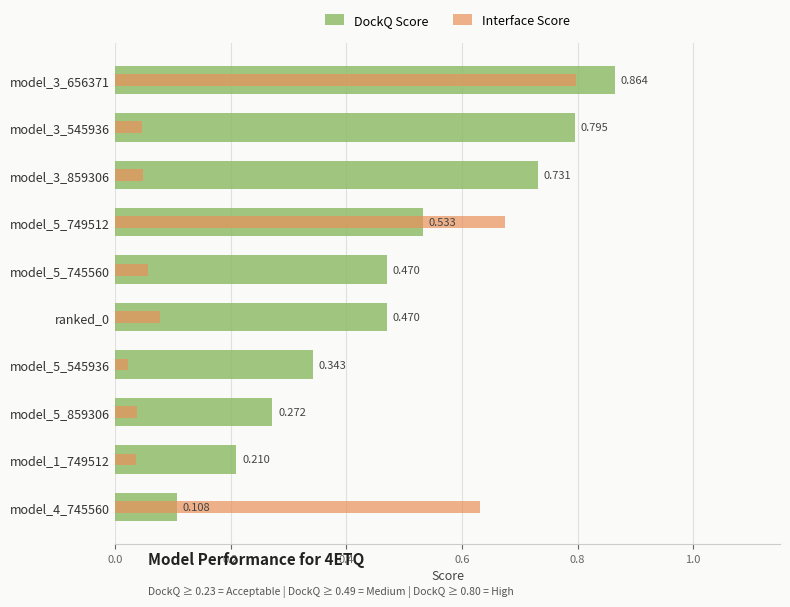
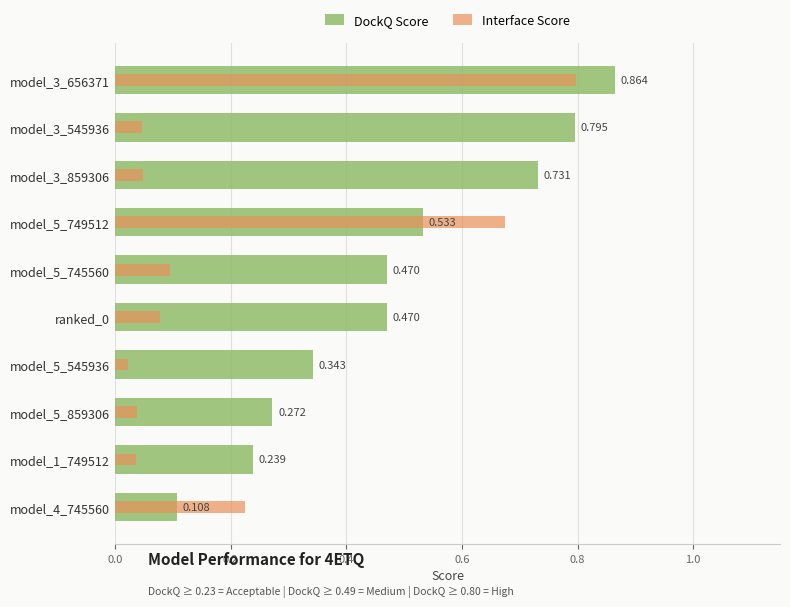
  {
    "DockQ Score": {
      "model_3_656371": 0.864,
      "model_3_545936": 0.795,
      "model_3_859306": 0.731,
      "model_5_745560": 0.470,
      "ranked_0": 0.470,
      "model_5_545936": 0.343,
      "model_5_859306": 0.272,
-     "model_1_749512": 0.210
+     "model_1_749512": 0.239
    },
    "Interface Score": {
-     "model_5_745560": 0.06,
-     "model_4_745560": 0.63
+     "model_5_745560": 0.10,
+     "model_4_745560": 0.23
    }
  }
